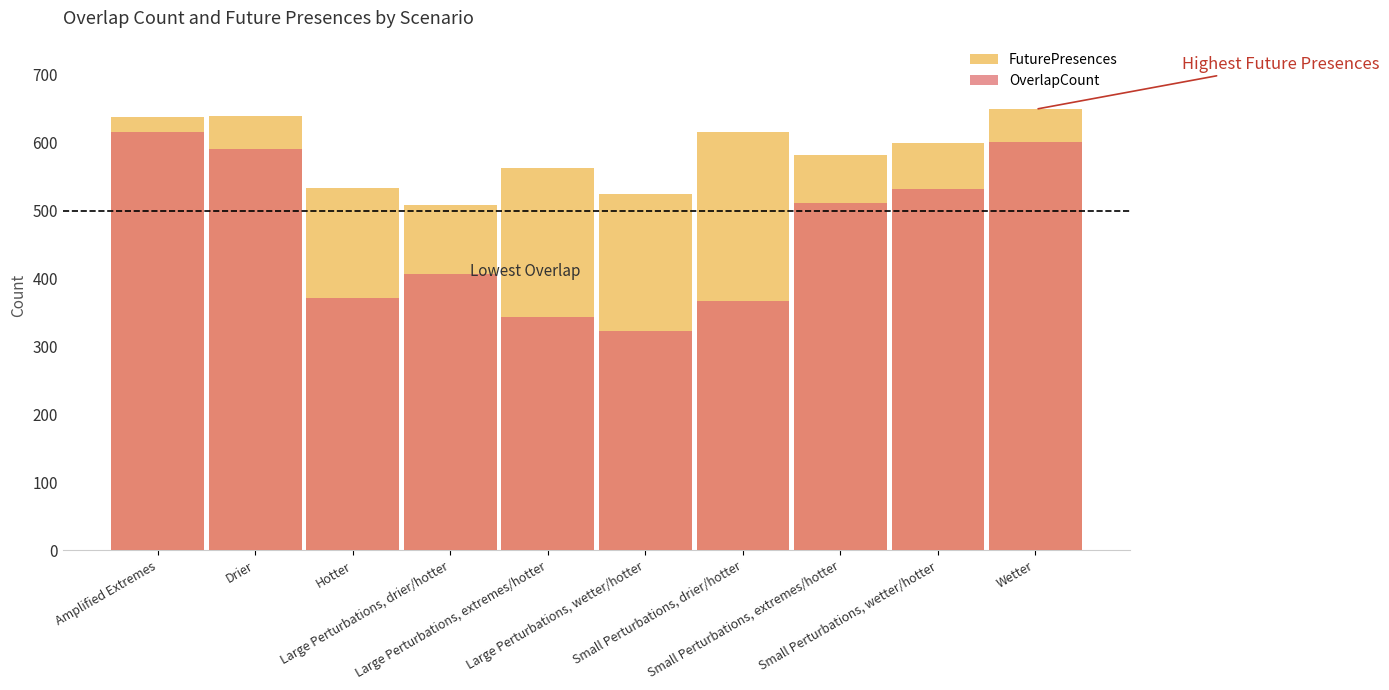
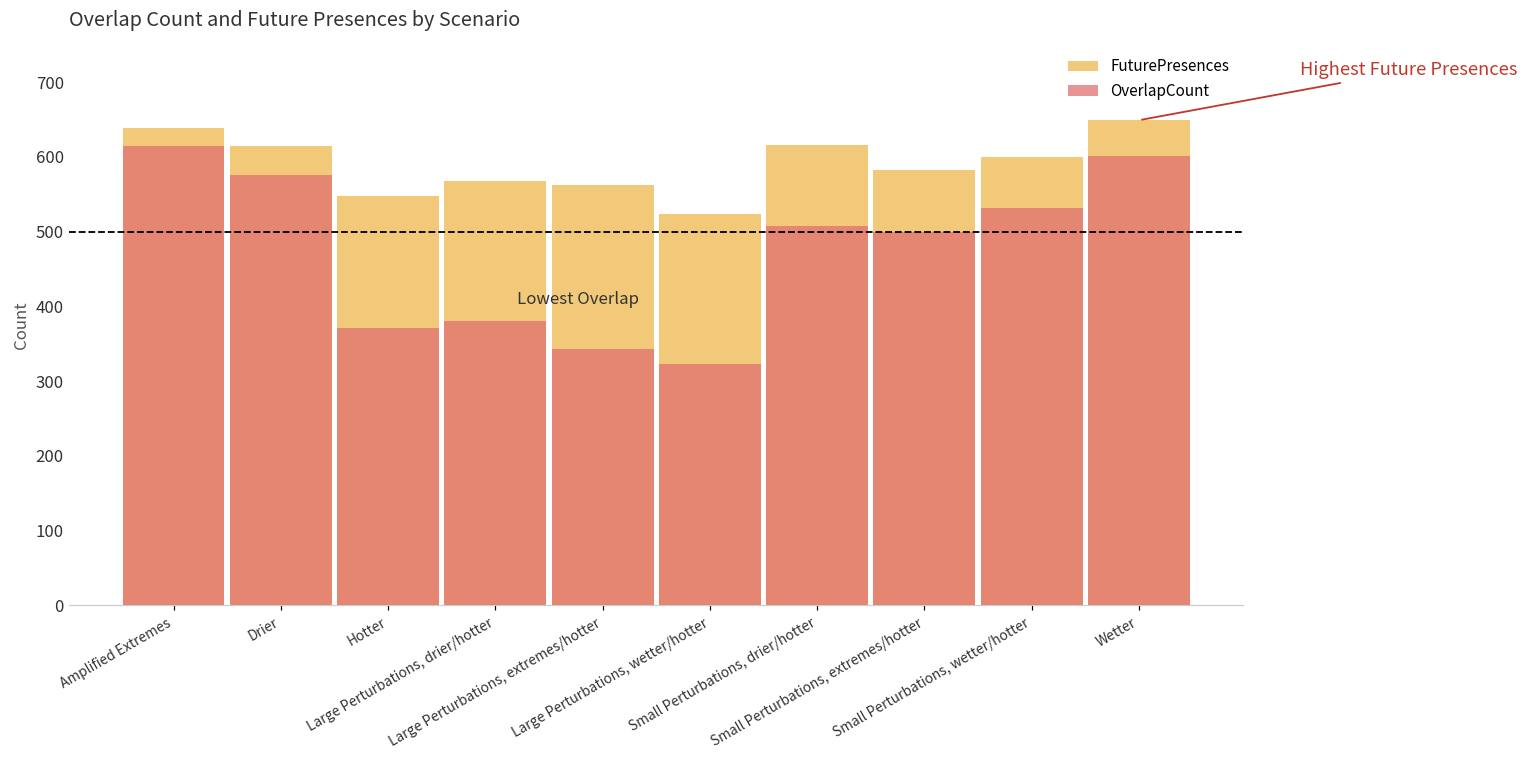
  {
    "FuturePresences": {
      "Amplified Extremes": 640,
-     "Drier": 640,
-     "Hotter": 530,
-     "Large Perturbations, drier/hotter": 510,
+     "Drier": 610,
+     "Hotter": 550,
+     "Large Perturbations, drier/hotter": 570,
      "Large Perturbations, extremes/hotter": 560,
      "Large Perturbations, wetter/hotter": 520,
      "Small Perturbations, drier/hotter": 620,
      "Small Perturbations, extremes/hotter": 580,
      "Small Perturbations, wetter/hotter": 600,
      "Wetter": 650
    },
    "OverlapCount": {
-     "Drier": 590,
-     "Large Perturbations, drier/hotter": 410,
-     "Small Perturbations, drier/hotter": 370,
-     "Small Perturbations, extremes/hotter": 510
+     "Drier": 580,
+     "Large Perturbations, drier/hotter": 380,
+     "Small Perturbations, drier/hotter": 510,
+     "Small Perturbations, extremes/hotter": 500
    }
  }
